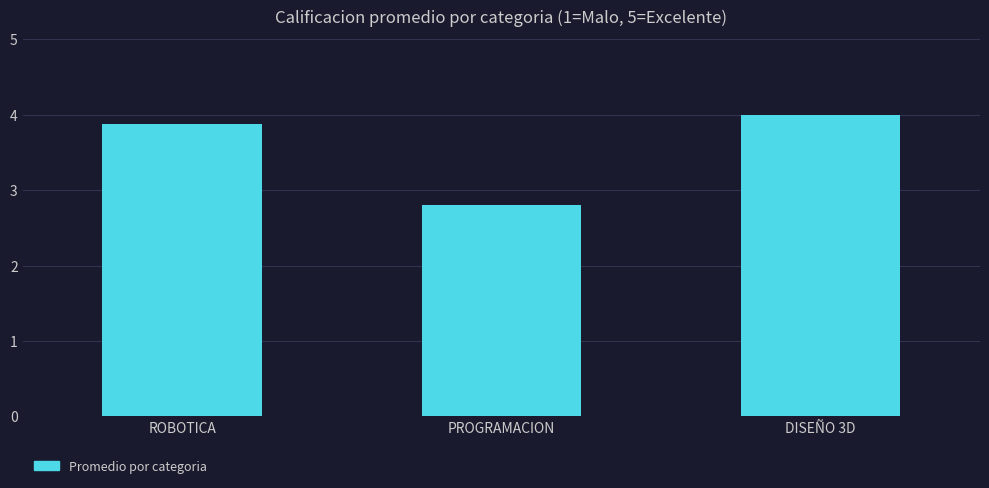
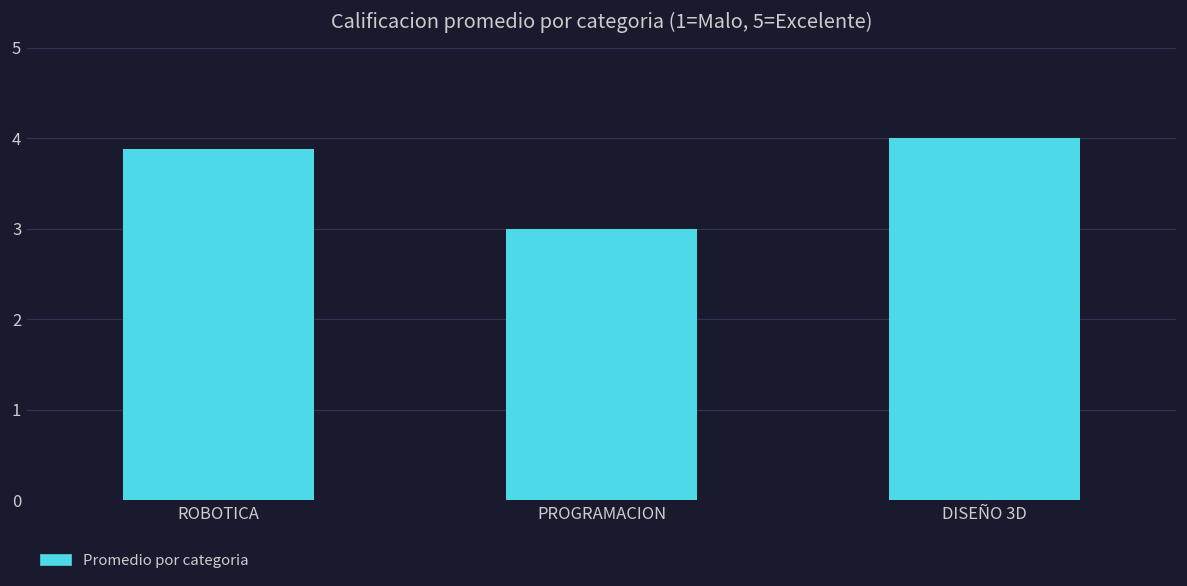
  {
    "ROBOTICA": 3.9,
-   "PROGRAMACION": 2.8,
+   "PROGRAMACION": 3.0,
    "DISEÑO 3D": 4.0
  }
